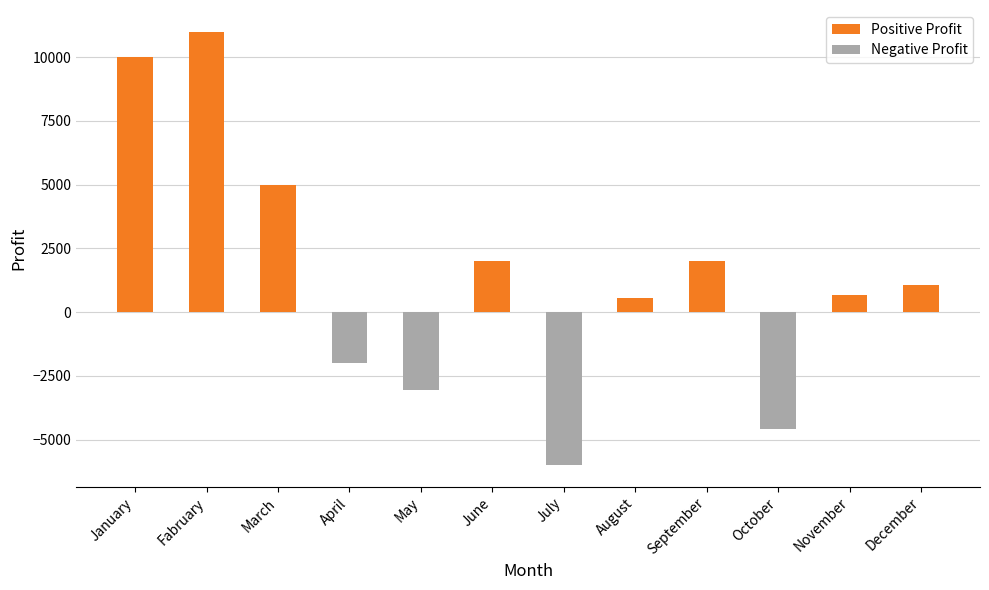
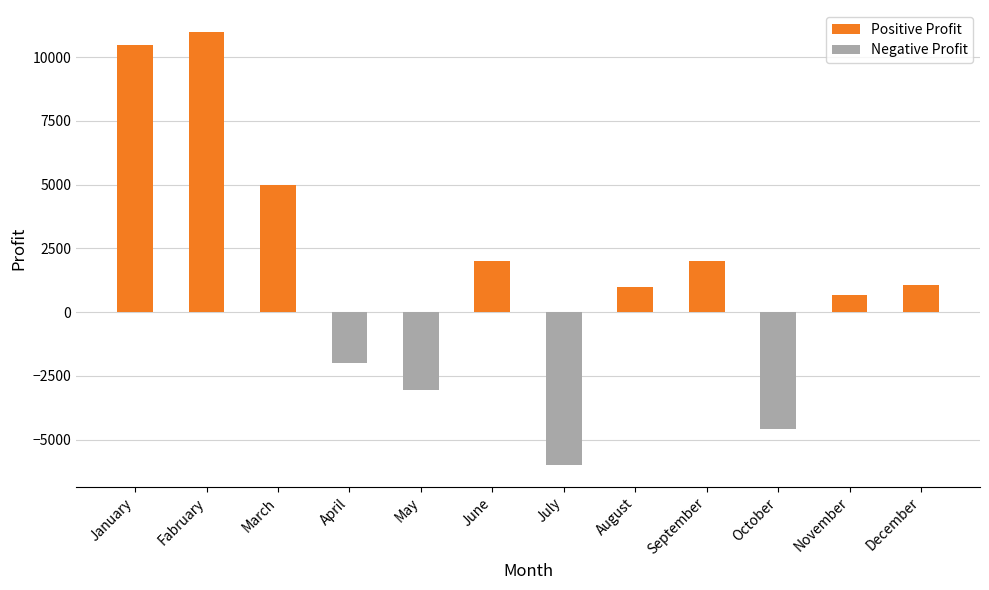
  {
-   "January": 10000,
+   "January": 10500,
    "Fabruary": 11000,
    "March": 5000,
    "April": -2000,
    "May": -3000,
    "June": 2000,
    "July": -6000,
-   "August": 600,
+   "August": 1000,
    "September": 2000,
    "October": -4600,
    "November": 700,
    "December": 1100
  }
